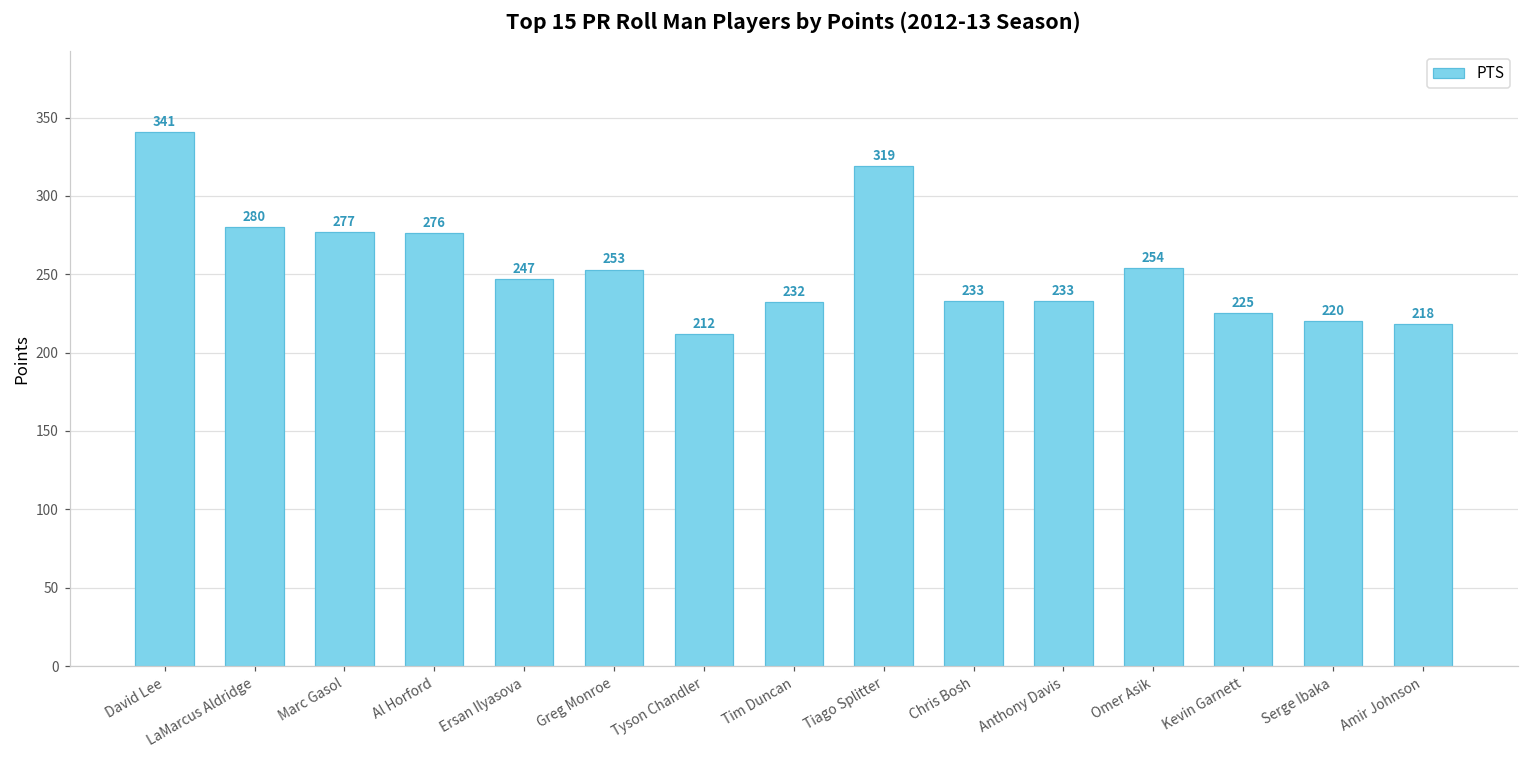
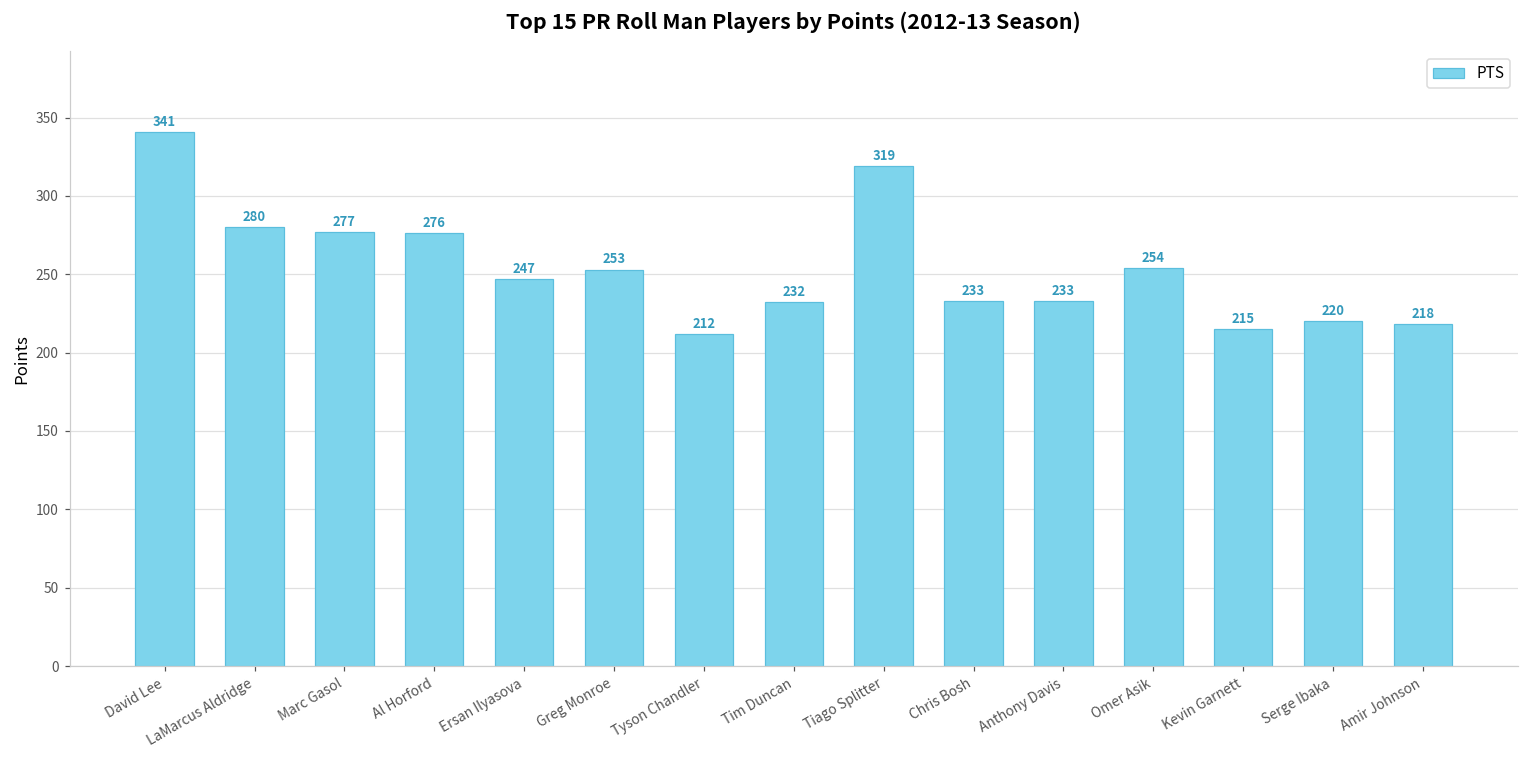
  {
    "David Lee": 341,
    "LaMarcus Aldridge": 280,
    "Marc Gasol": 277,
    "Al Horford": 276,
    "Ersan Ilyasova": 247,
    "Greg Monroe": 253,
    "Tyson Chandler": 212,
    "Tim Duncan": 232,
    "Tiago Splitter": 319,
    "Chris Bosh": 233,
    "Anthony Davis": 233,
    "Omer Asik": 254,
-   "Kevin Garnett": 225,
+   "Kevin Garnett": 215,
    "Serge Ibaka": 220,
    "Amir Johnson": 218
  }
